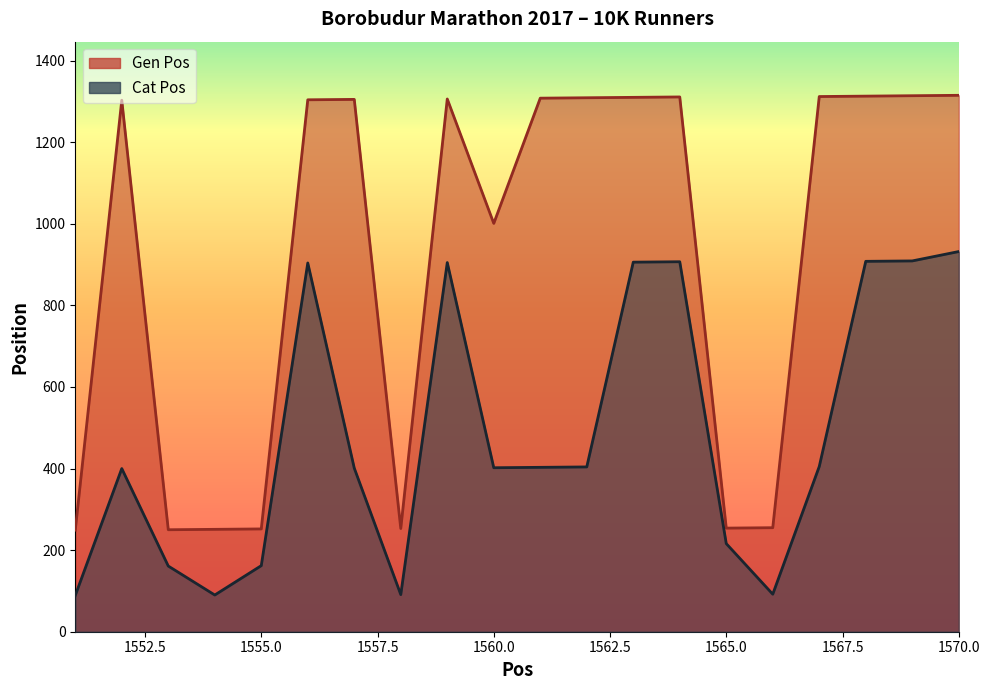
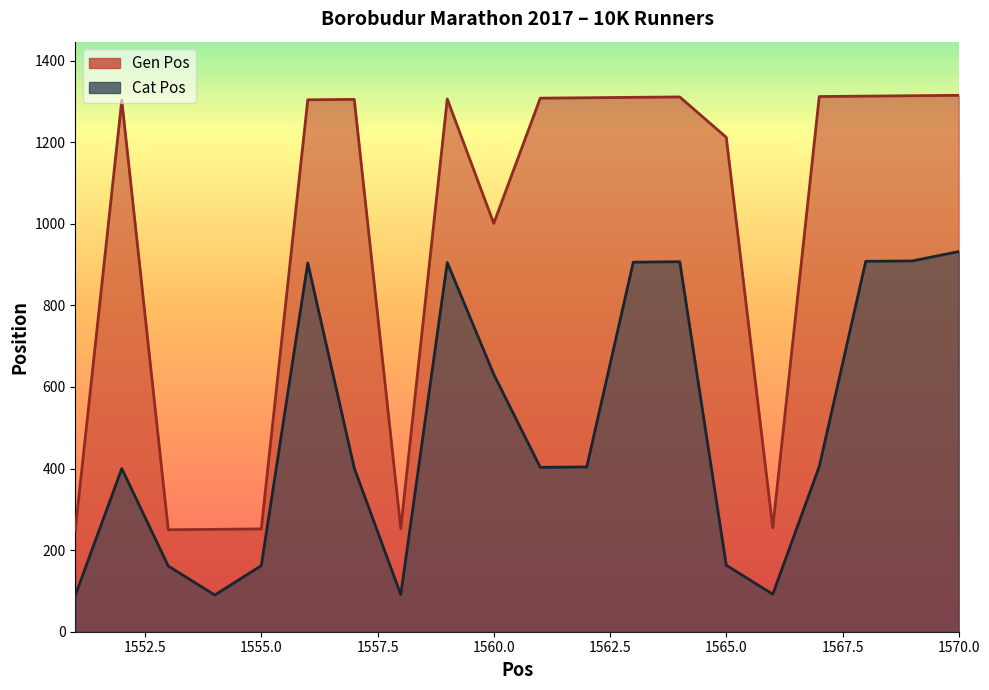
  {
    "Gen Pos": {
      "1555.0": 250,
      "1560.0": 1000,
-     "1565.0": 250,
+     "1565.0": 1210,
      "1570.0": 1320
    },
    "Cat Pos": {
      "1555.0": 160,
-     "1560.0": 400,
-     "1565.0": 220,
+     "1560.0": 630,
+     "1565.0": 160,
      "1570.0": 930
    }
  }
